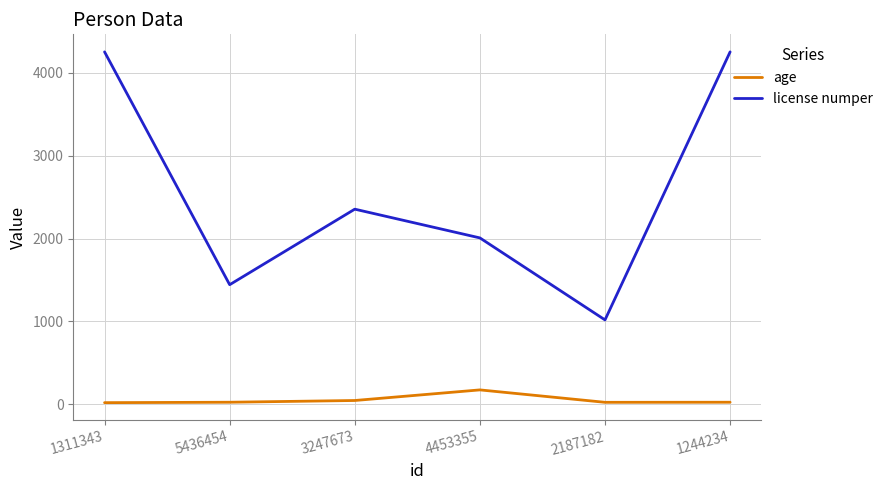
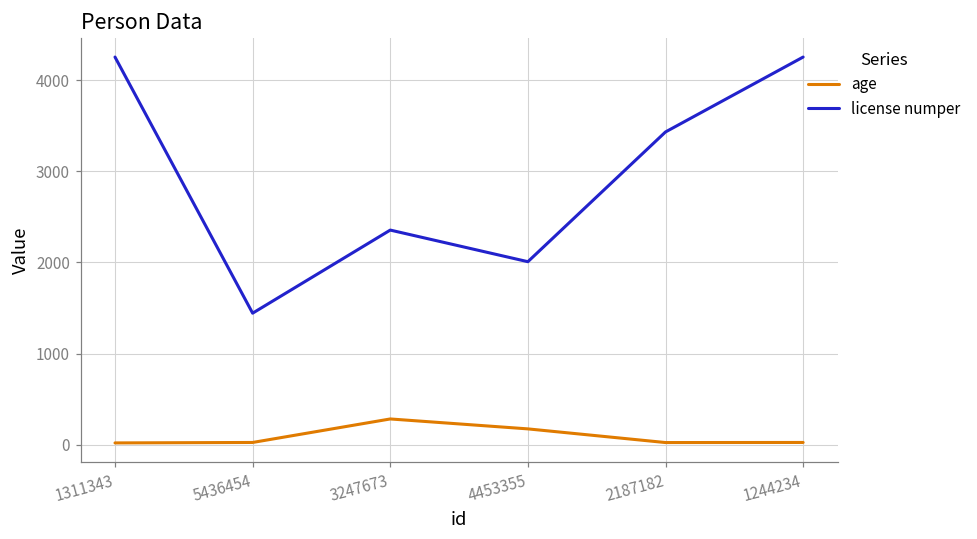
  {
    "age": {
      "1311343": 0,
      "5436454": 0,
-     "3247673": 0,
+     "3247673": 300,
      "4453355": 200,
      "2187182": 0,
      "1244234": 0
    },
    "license numper": {
      "1311343": 4300,
      "5436454": 1400,
      "3247673": 2400,
      "4453355": 2000,
-     "2187182": 1000,
+     "2187182": 3400,
      "1244234": 4300
    }
  }
